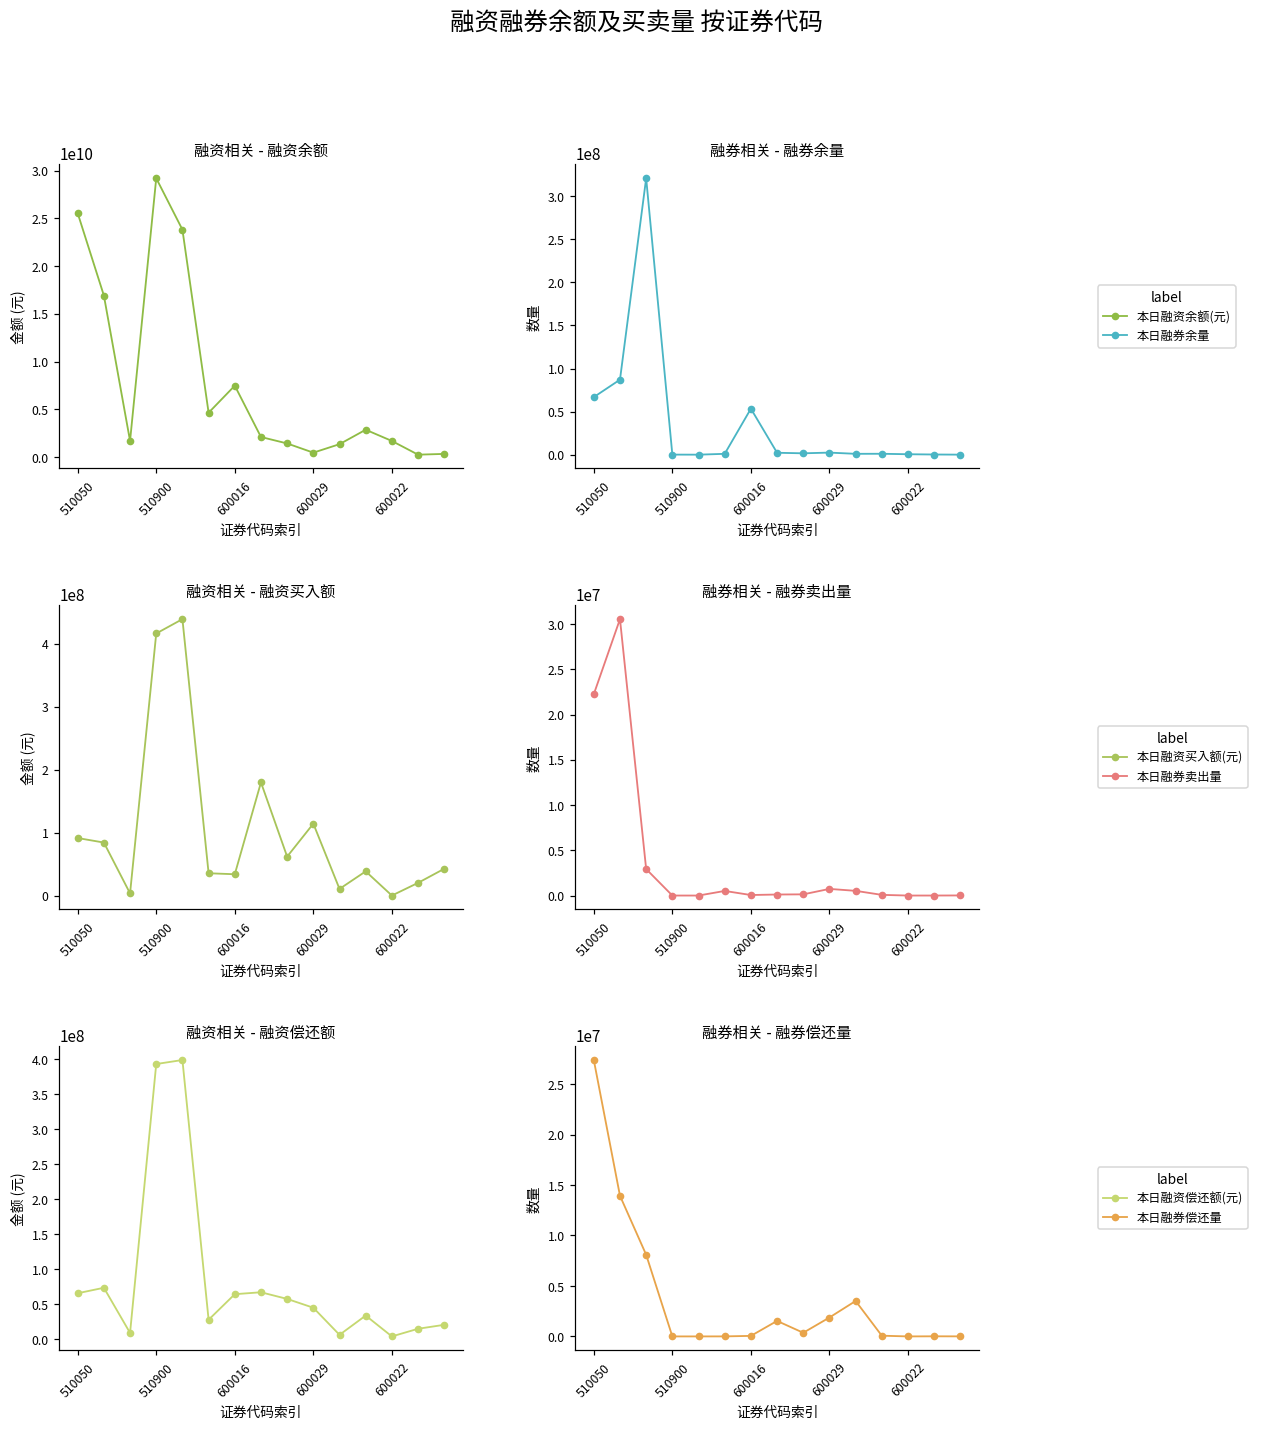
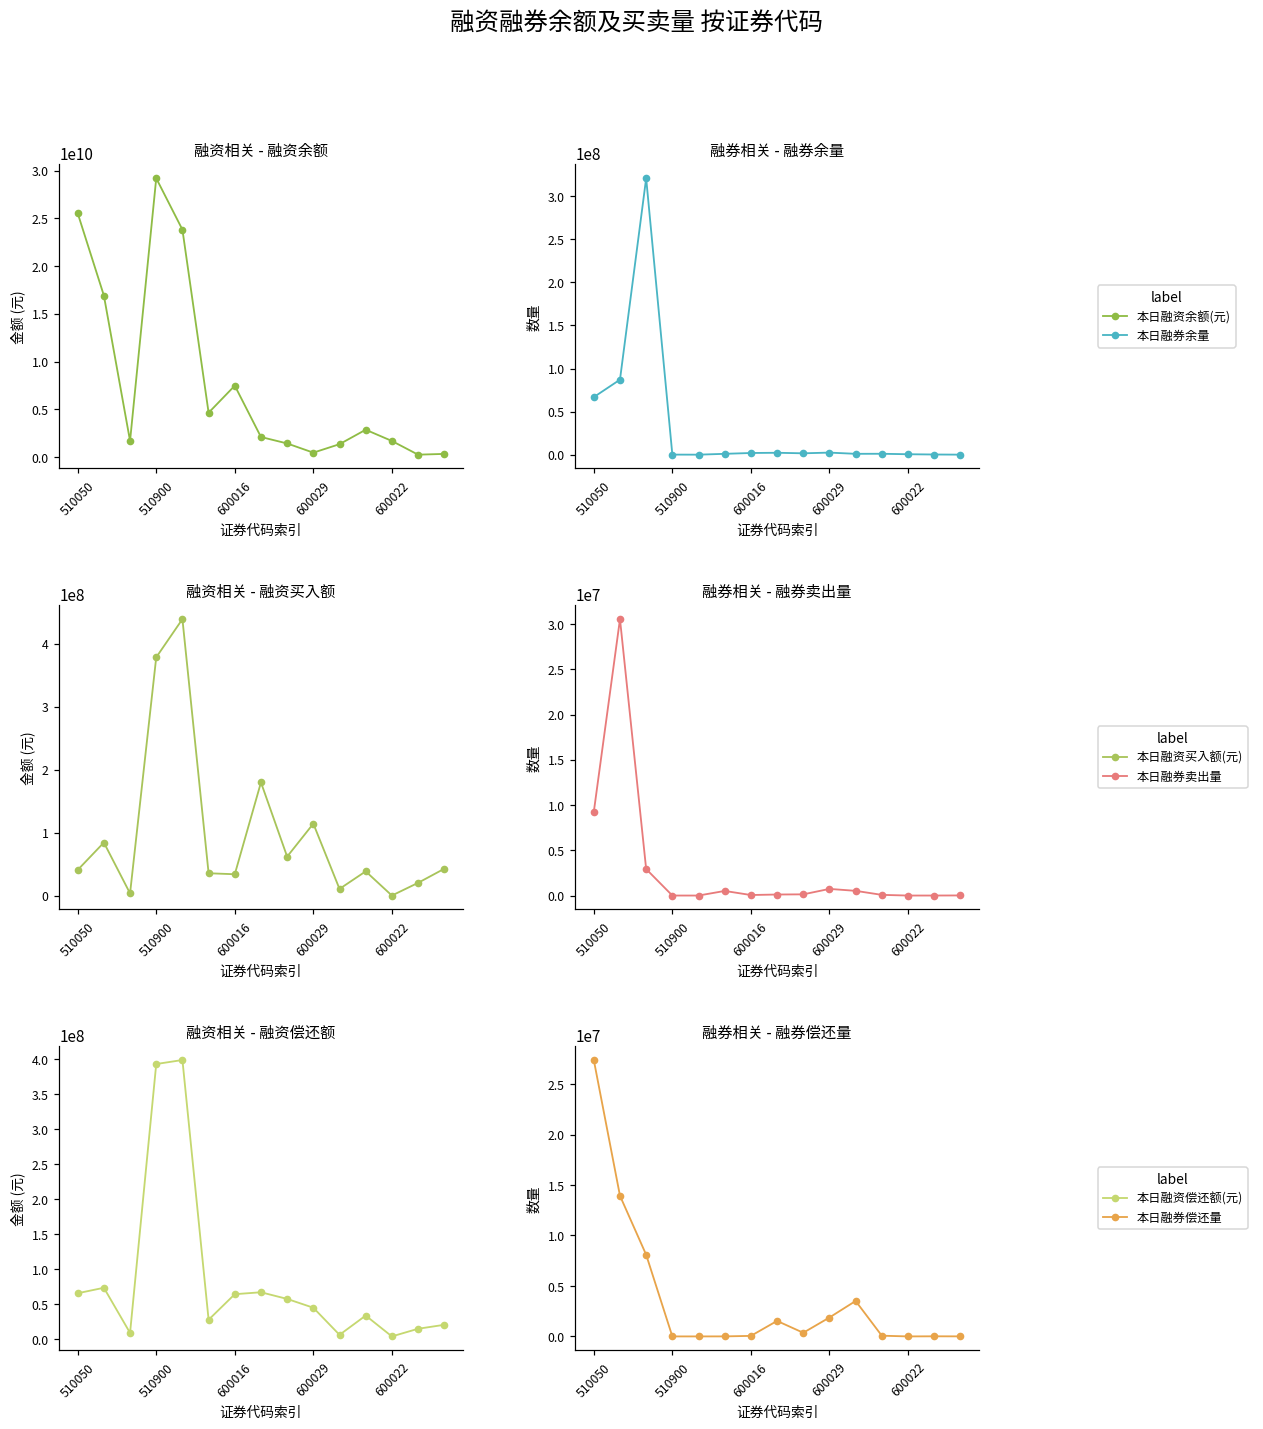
  {
    "融资相关 - 融资余额": {
      "510050": 26000000000,
      "510900": 29000000000,
      "600016": 7000000000,
      "600029": 0,
      "600022": 2000000000
    },
    "融券相关 - 融券余量": {
      "510050": 70000000,
      "510900": 0,
-     "600016": 50000000,
+     "600016": 0,
      "600029": 0,
      "600022": 0
    },
    "融资相关 - 融资买入额": {
-     "510050": 90000000,
-     "510900": 420000000,
+     "510050": 40000000,
+     "510900": 380000000,
      "600016": 30000000,
      "600029": 110000000,
      "600022": 0
    },
    "融券相关 - 融券卖出量": {
-     "510050": 22000000,
+     "510050": 9000000,
      "510900": 0,
      "600016": 0,
      "600029": 1000000,
      "600022": 0
    },
    "融资相关 - 融资偿还额": {
      "510050": 70000000,
      "510900": 390000000,
      "600016": 60000000,
      "600029": 40000000,
      "600022": 0
    },
    "融券相关 - 融券偿还量": {
      "510050": 27000000,
      "510900": 0,
      "600016": 0,
      "600029": 2000000,
      "600022": 0
    }
  }
